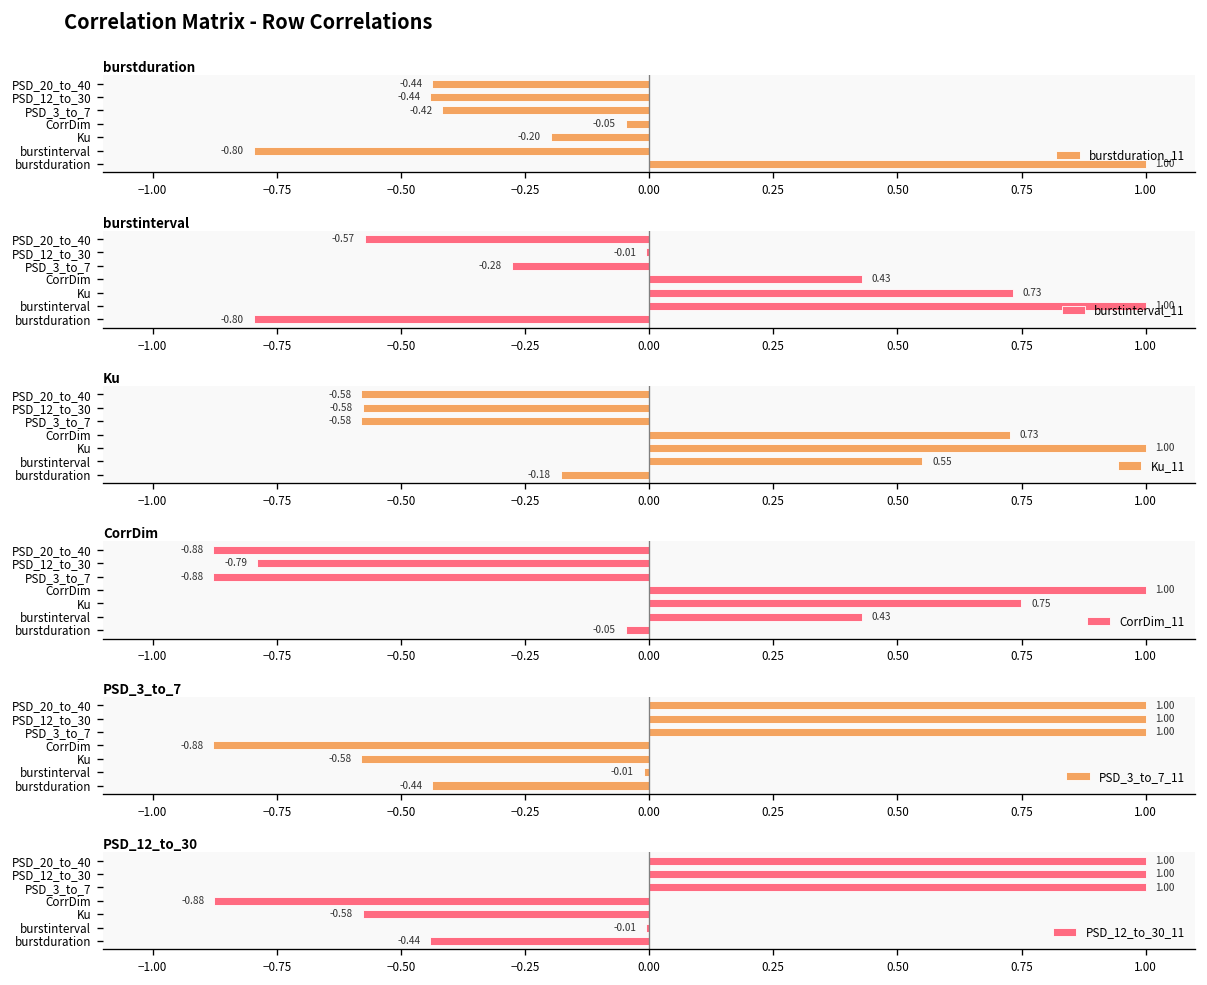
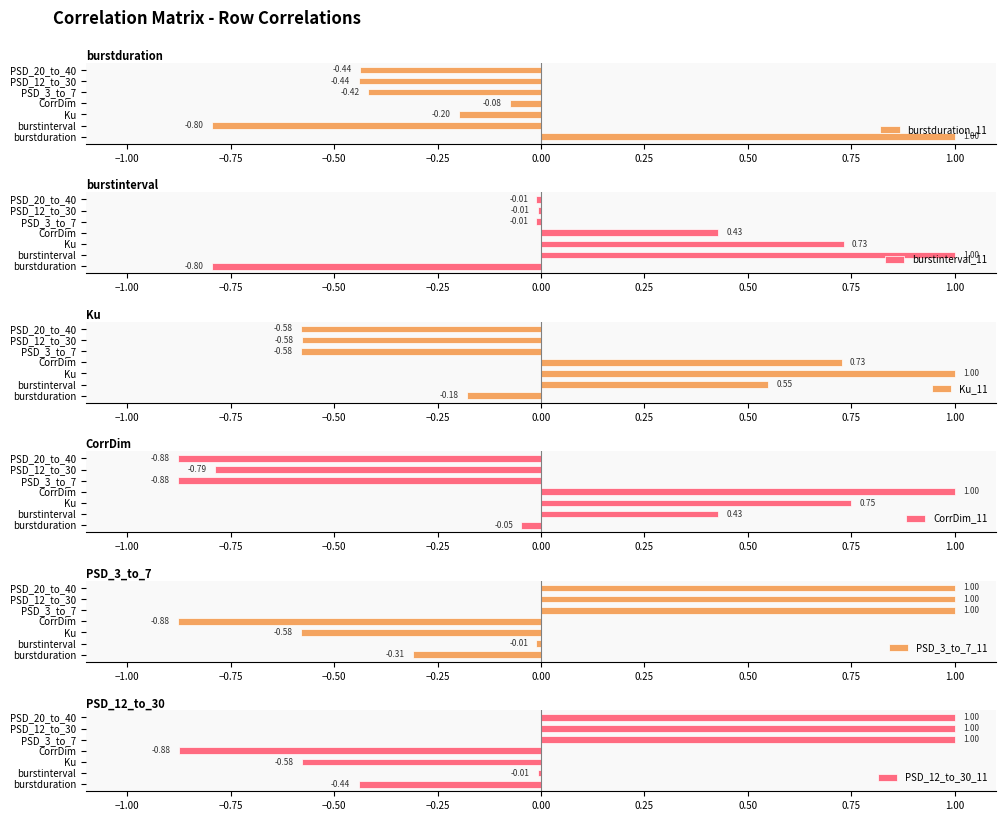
  {
    "burstduration": {
      "PSD_20_to_40": -0.44,
      "PSD_12_to_30": -0.44,
      "PSD_3_to_7": -0.42,
-     "CorrDim": -0.05,
+     "CorrDim": -0.08,
      "Ku": -0.20,
      "burstinterval": -0.80,
      "burstduration": 1.00
    },
    "burstinterval": {
-     "PSD_20_to_40": -0.57,
+     "PSD_20_to_40": -0.01,
      "PSD_12_to_30": -0.01,
-     "PSD_3_to_7": -0.28,
+     "PSD_3_to_7": -0.01,
      "CorrDim": 0.43,
      "Ku": 0.73,
      "burstinterval": 1.00,
      "burstduration": -0.80
    },
    "Ku": {
      "PSD_20_to_40": -0.58,
      "PSD_12_to_30": -0.58,
      "PSD_3_to_7": -0.58,
      "CorrDim": 0.73,
      "Ku": 1.00,
      "burstinterval": 0.55,
      "burstduration": -0.18
    },
    "CorrDim": {
      "PSD_20_to_40": -0.88,
      "PSD_12_to_30": -0.79,
      "PSD_3_to_7": -0.88,
      "CorrDim": 1.00,
      "Ku": 0.75,
      "burstinterval": 0.43,
      "burstduration": -0.05
    },
    "PSD_3_to_7": {
      "PSD_20_to_40": 1.00,
      "PSD_12_to_30": 1.00,
      "PSD_3_to_7": 1.00,
      "CorrDim": -0.88,
      "Ku": -0.58,
      "burstinterval": -0.01,
-     "burstduration": -0.44
+     "burstduration": -0.31
    },
    "PSD_12_to_30": {
      "PSD_20_to_40": 1.00,
      "PSD_12_to_30": 1.00,
      "PSD_3_to_7": 1.00,
      "CorrDim": -0.88,
      "Ku": -0.58,
      "burstinterval": -0.01,
      "burstduration": -0.44
    }
  }
